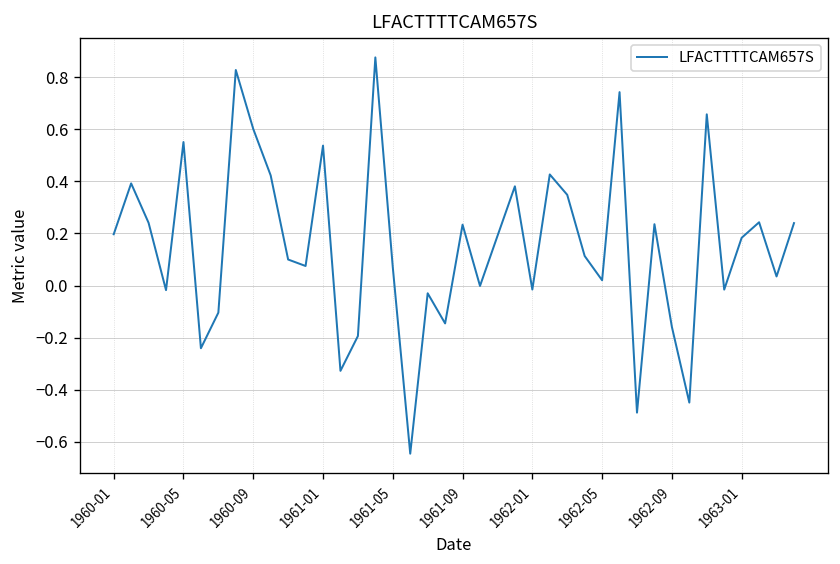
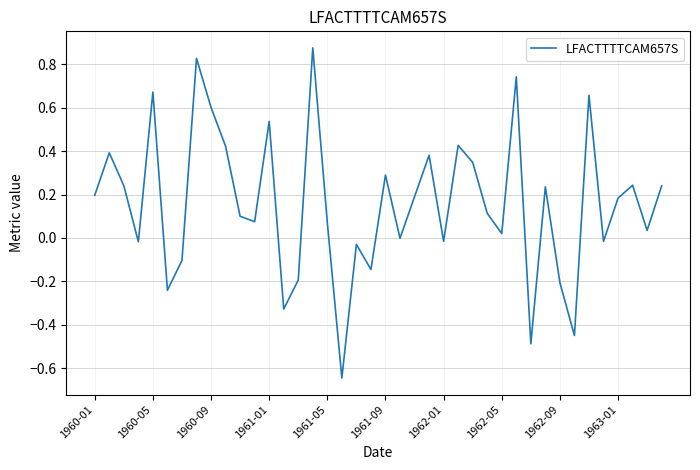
  {
    "1960-01": 0.20,
-   "1960-05": 0.55,
+   "1960-05": 0.67,
    "1960-09": 0.60,
    "1961-01": 0.54,
    "1961-05": 0.07,
-   "1961-09": 0.23,
+   "1961-09": 0.29,
    "1962-01": -0.02,
    "1962-05": 0.02,
-   "1962-09": -0.16,
+   "1962-09": -0.21,
    "1963-01": 0.18
  }
